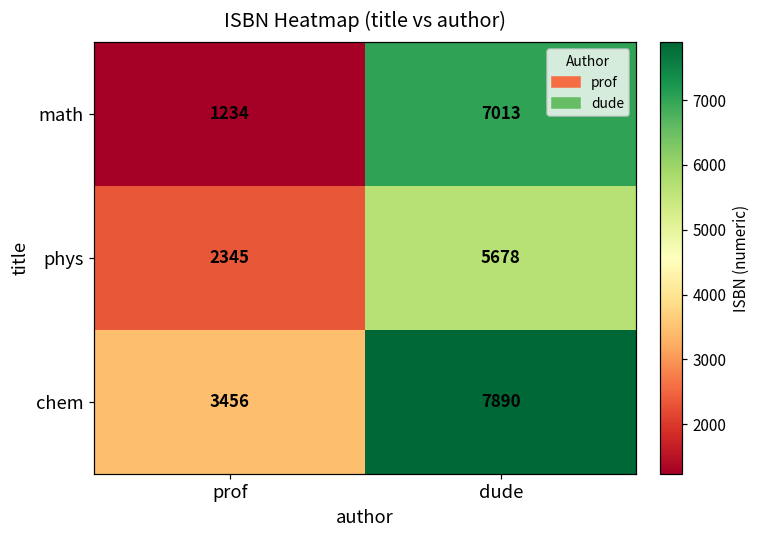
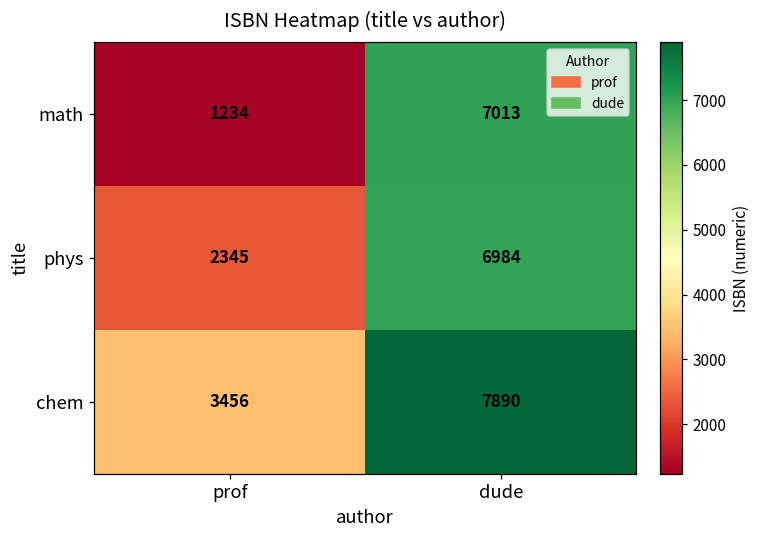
  {
    "math": {
      "prof": 1234,
      "dude": 7013
    },
    "phys": {
      "prof": 2345,
-     "dude": 5678
+     "dude": 6984
    },
    "chem": {
      "prof": 3456,
      "dude": 7890
    }
  }
